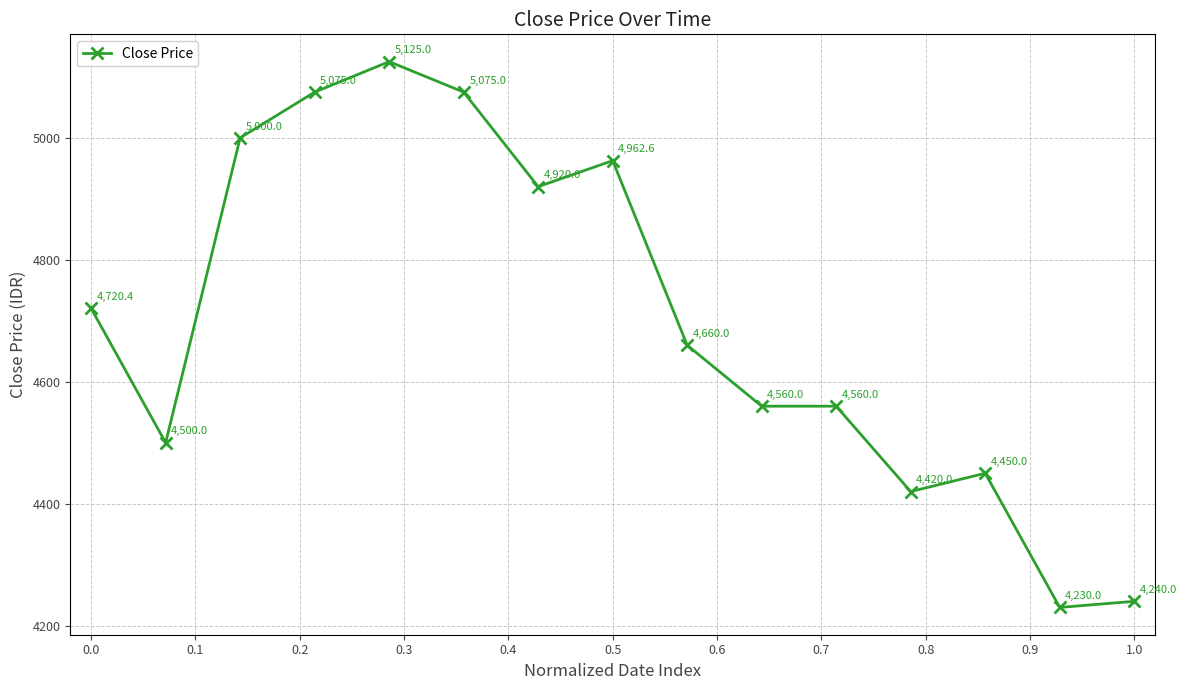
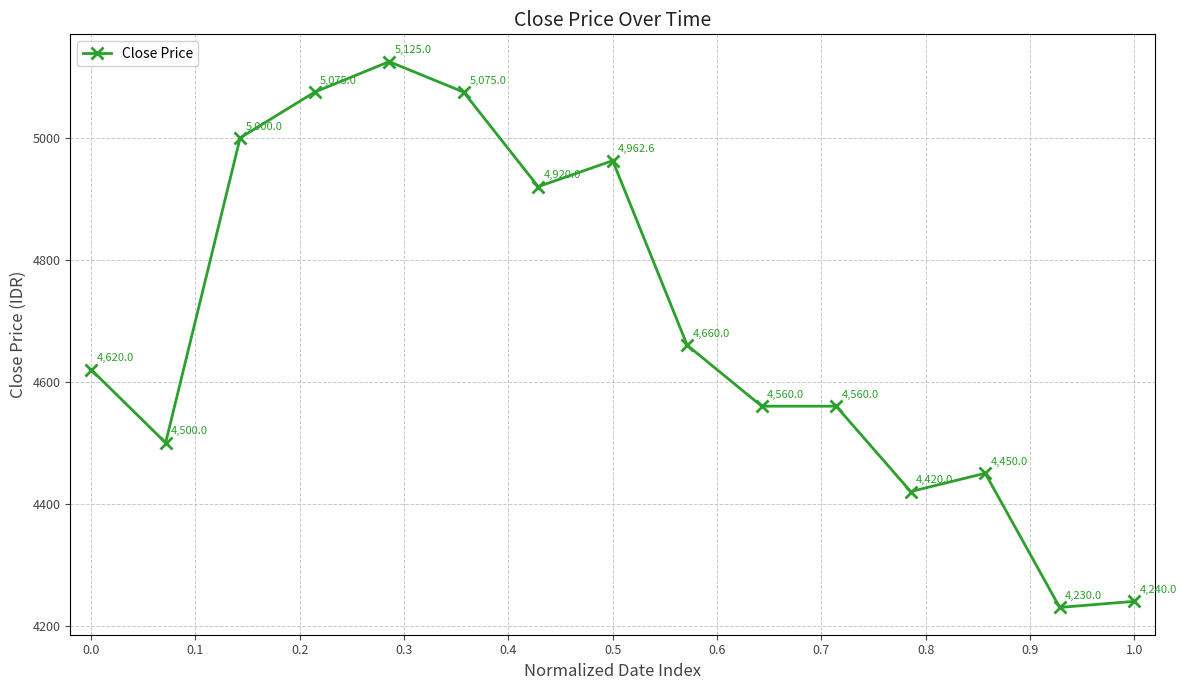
  {
-   "0.0": "4,720.4",
+   "0.0": "4,620.0",
    "0.5": "4,962.6",
    "1.0": "4,240.0"
  }
